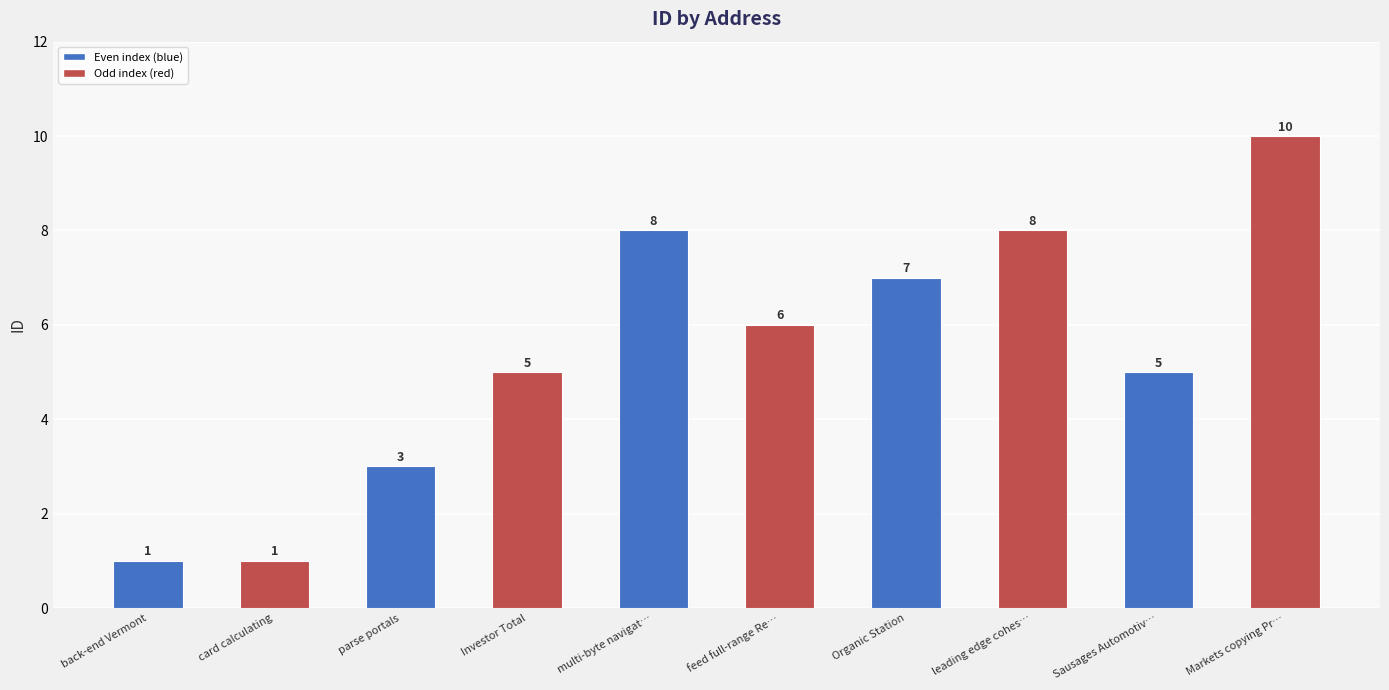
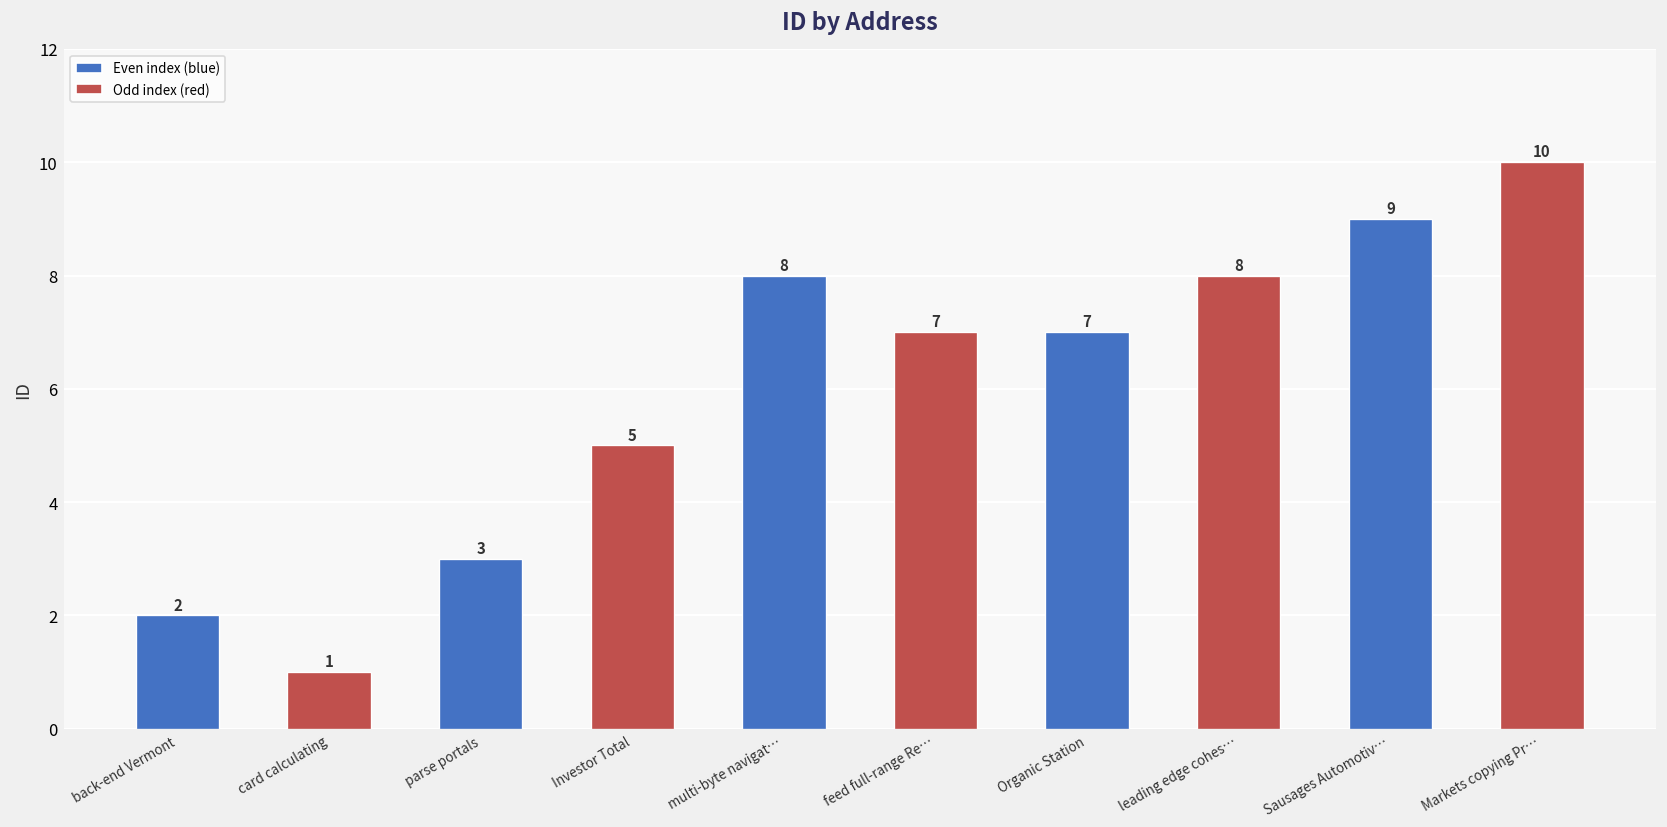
  {
-   "back-end Vermont": 1,
+   "back-end Vermont": 2,
    "card calculating": 1,
    "parse portals": 3,
    "Investor Total": 5,
    "multi-byte navigat…": 8,
-   "feed full-range Re…": 6,
+   "feed full-range Re…": 7,
    "Organic Station": 7,
    "leading edge cohes…": 8,
-   "Sausages Automotiv…": 5,
+   "Sausages Automotiv…": 9,
    "Markets copying Pr…": 10
  }
